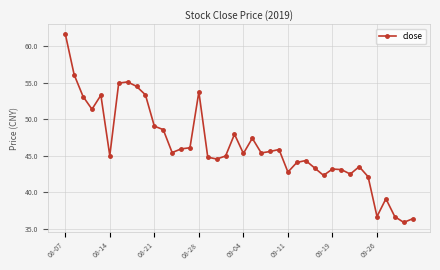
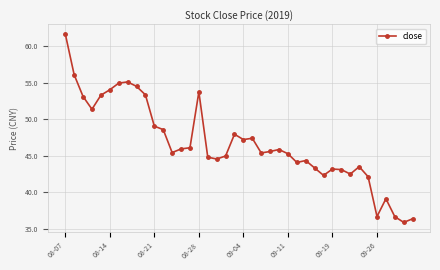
  {
    "08-07": 62,
-   "08-14": 45,
+   "08-14": 54,
    "08-21": 49,
    "08-28": 54,
-   "09-04": 45,
-   "09-11": 43,
+   "09-04": 47,
+   "09-11": 45,
    "09-19": 43,
    "09-26": 37
  }
